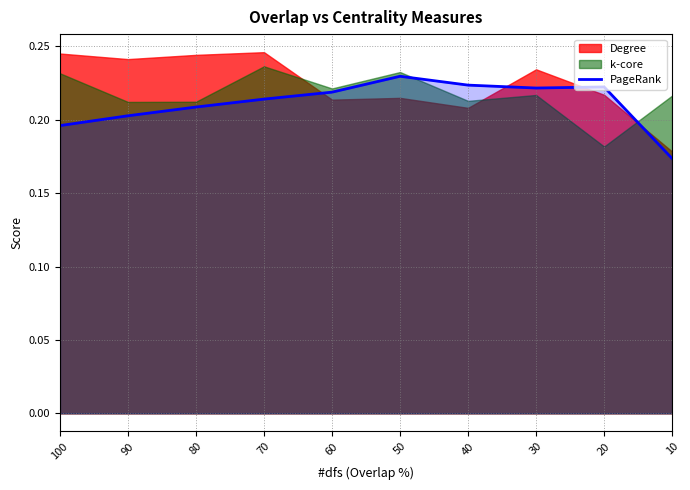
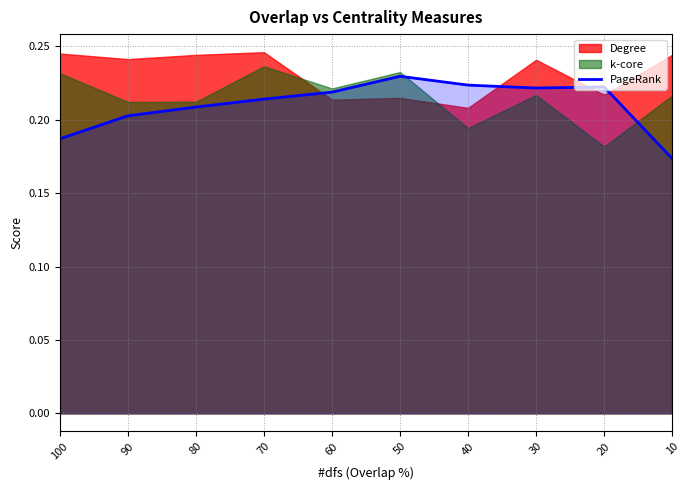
  {
    "PageRank": {
-     "100": 0.196,
+     "100": 0.187,
      "90": 0.203,
      "80": 0.209,
      "70": 0.214,
      "60": 0.219,
      "50": 0.230,
      "40": 0.224,
      "30": 0.222,
      "10": 0.174
    },
    "Degree": {
      "100": 0.245,
      "90": 0.241,
      "80": 0.244,
      "70": 0.246,
      "60": 0.214,
      "50": 0.215,
      "40": 0.208,
-     "30": 0.234,
+     "30": 0.241,
      "20": 0.217,
-     "10": 0.178
+     "10": 0.244
    },
    "k-core": {
      "100": 0.232,
      "90": 0.212,
      "80": 0.212,
      "70": 0.236,
      "60": 0.221,
      "50": 0.233,
-     "40": 0.213,
+     "40": 0.194,
      "30": 0.217,
      "20": 0.182,
      "10": 0.216
    }
  }
